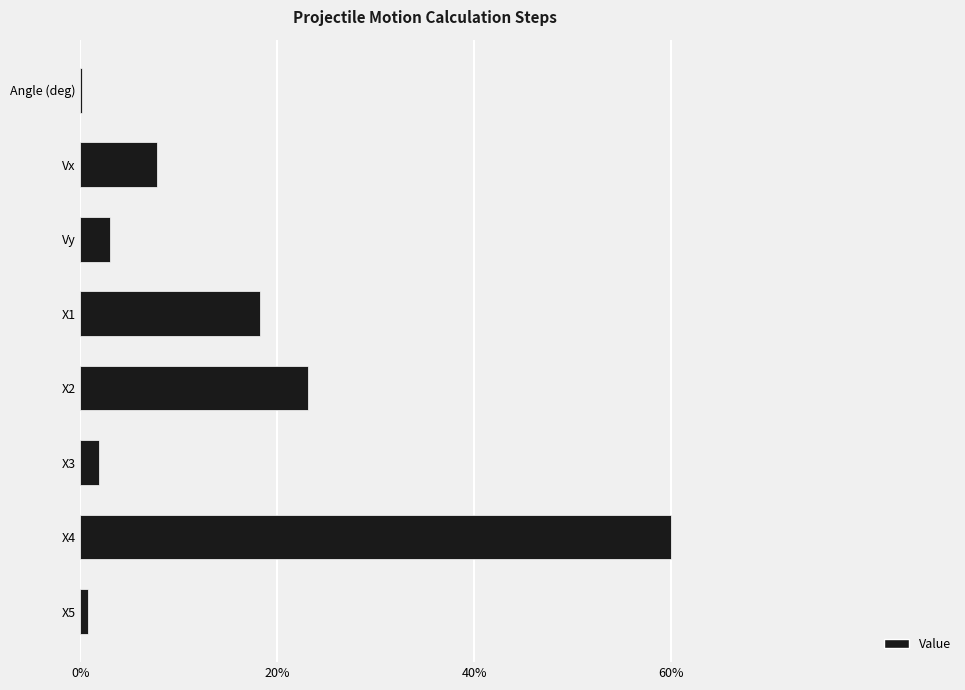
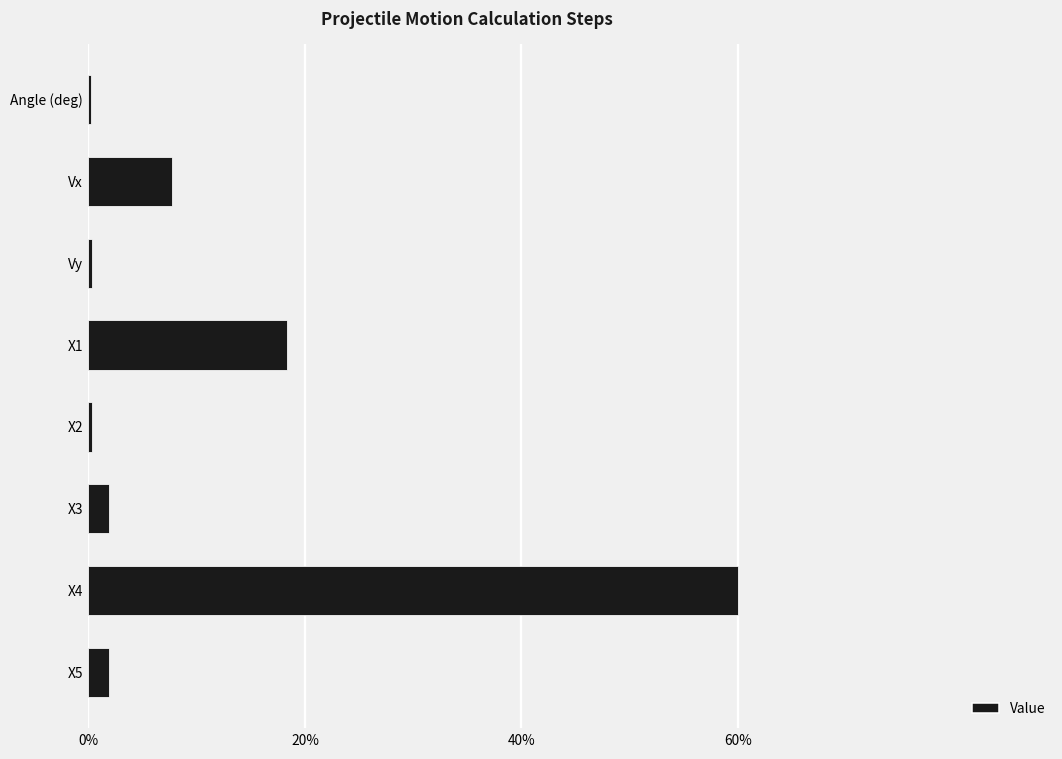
  {
    "Vx": "8%",
-   "Vy": "3%",
+   "Vy": "0%",
    "X1": "18%",
-   "X2": "23%",
+   "X2": "0%",
    "X3": "2%",
    "X4": "60%",
-   "X5": "1%"
+   "X5": "2%"
  }
